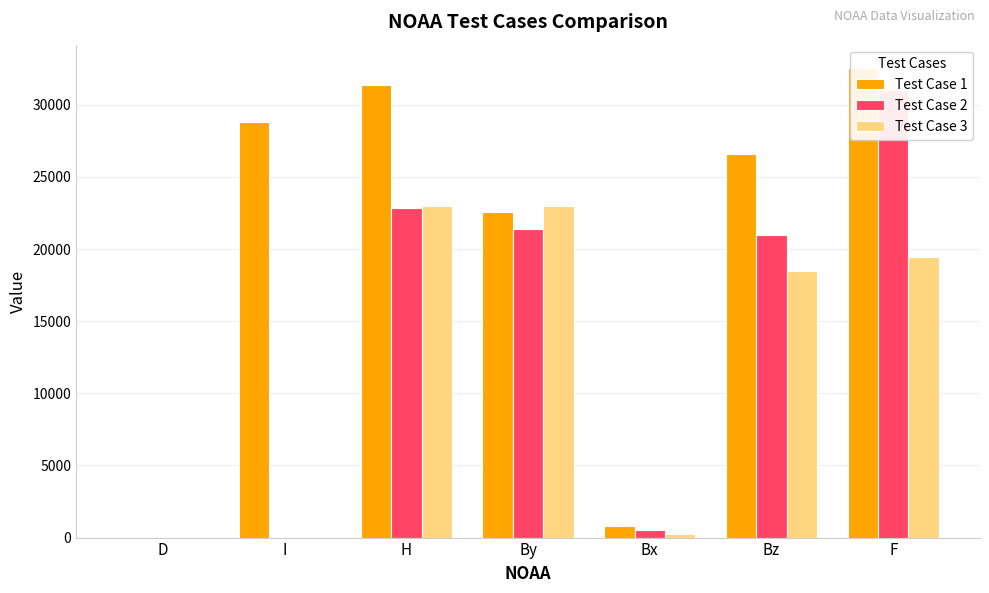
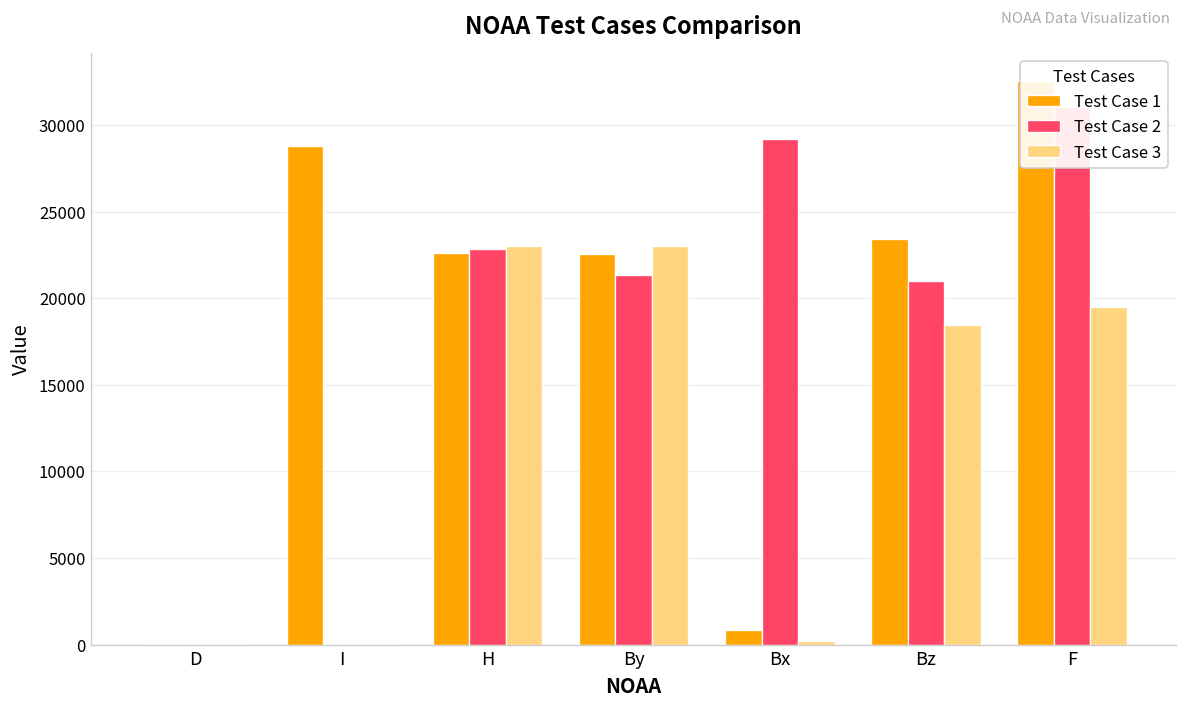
  {
    "Test Case 1": {
      "I": 28800,
-     "H": 31400,
+     "H": 22600,
      "By": 22600,
      "Bx": 800,
-     "Bz": 26600
+     "Bz": 23400
    },
    "Test Case 2": {
      "H": 22900,
      "By": 21400,
-     "Bx": 500,
+     "Bx": 29200,
      "Bz": 21000
    },
    "Test Case 3": {
      "H": 23000,
      "By": 23000,
      "Bx": 200,
      "Bz": 18500,
      "F": 19500
    }
  }
